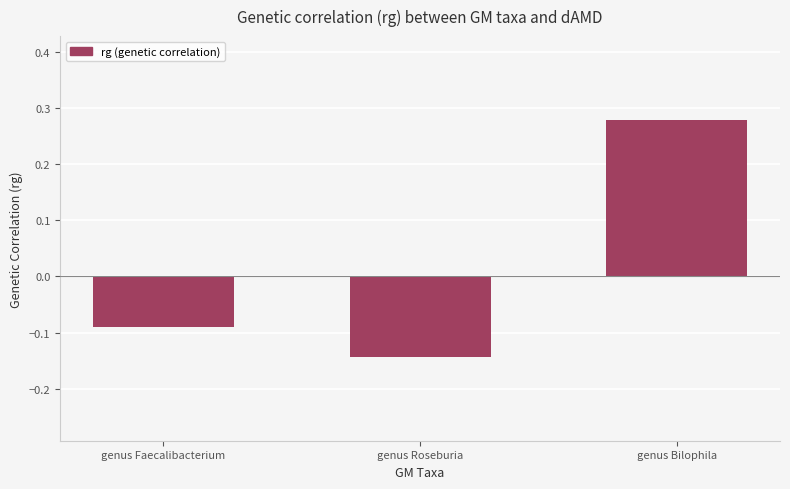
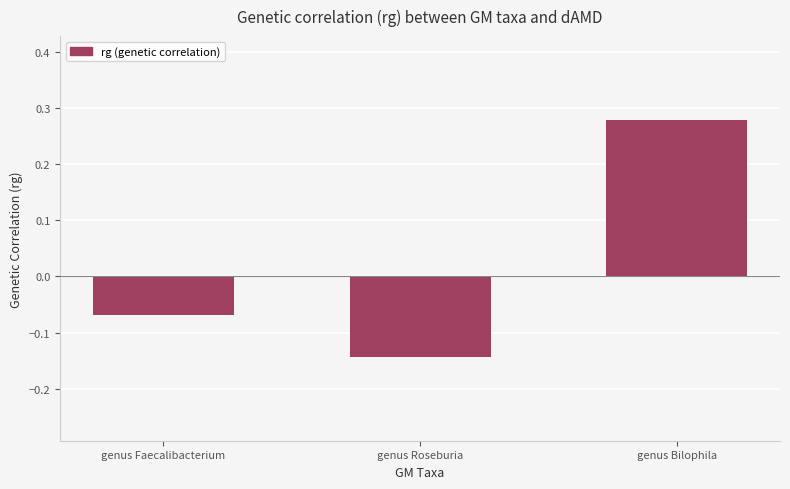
  {
-   "genus Faecalibacterium": -0.09,
+   "genus Faecalibacterium": -0.07,
    "genus Roseburia": -0.14,
    "genus Bilophila": 0.28
  }
